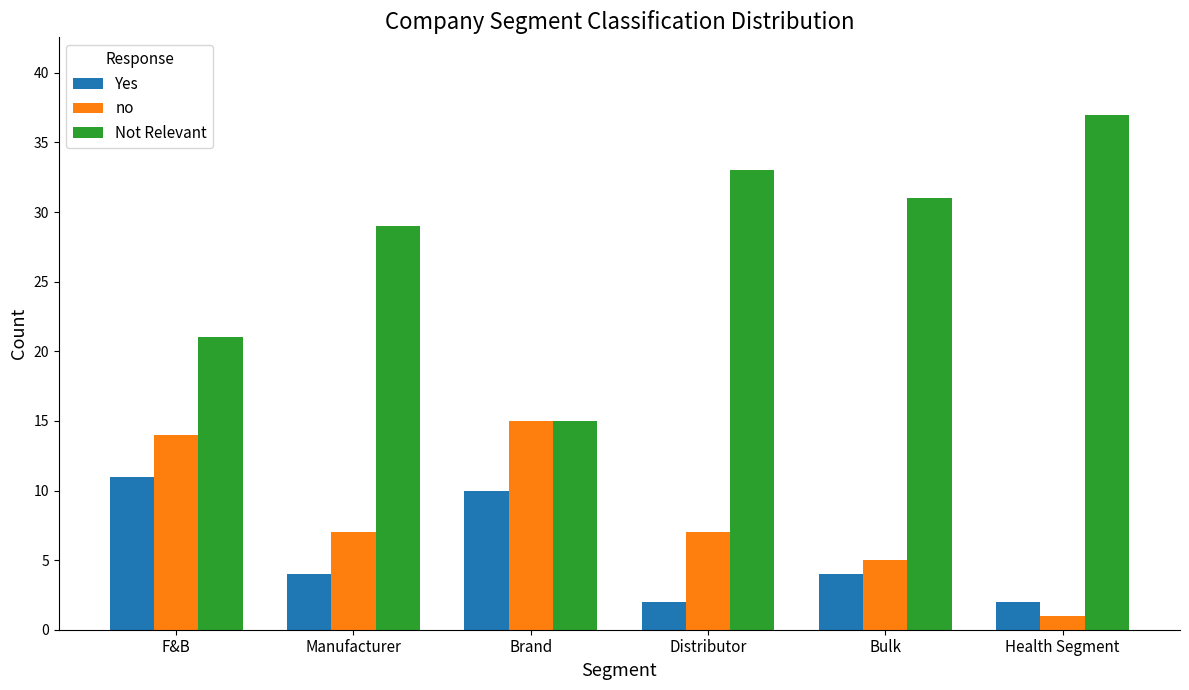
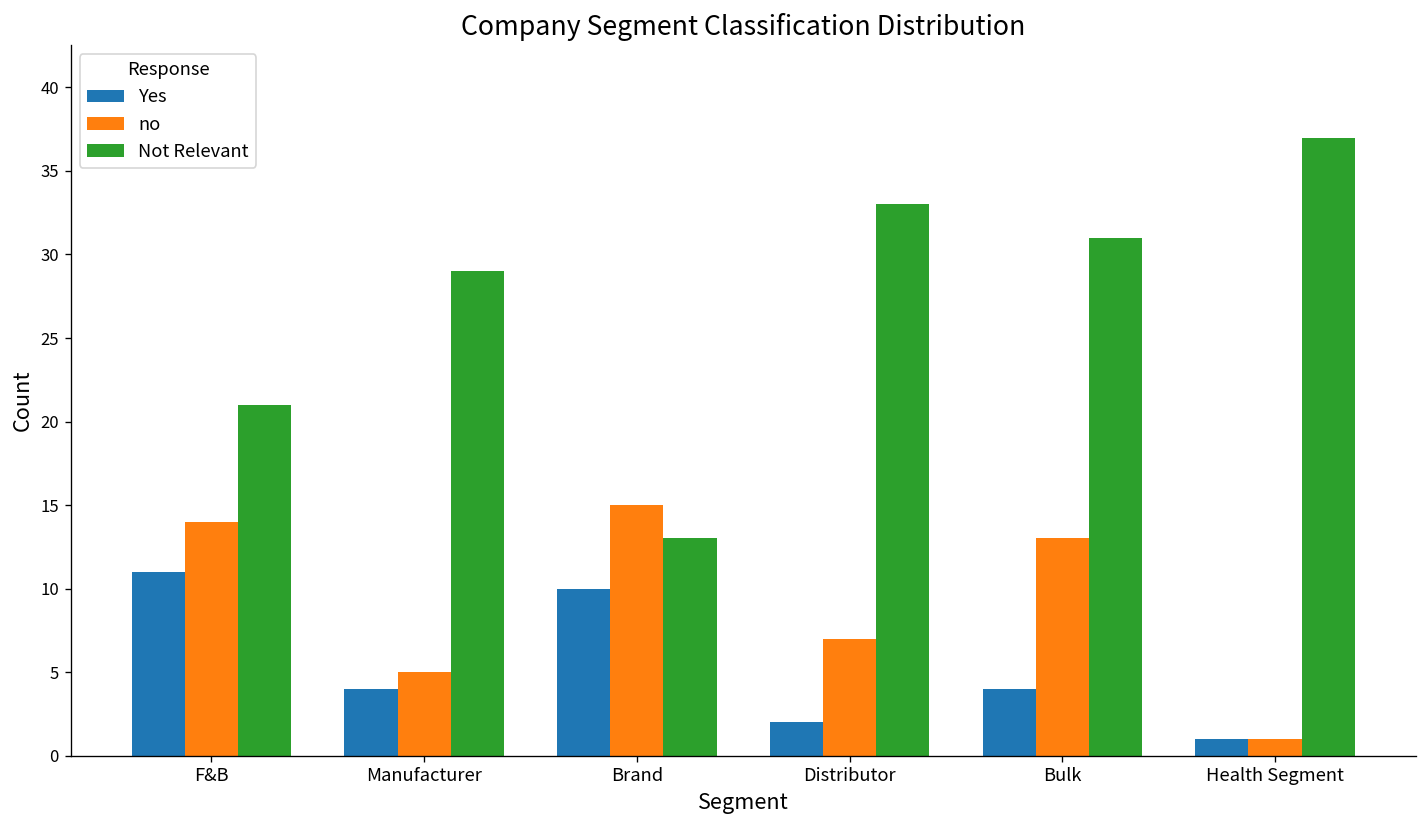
  {
    "Yes": {
      "F&B": 11,
      "Manufacturer": 4,
      "Brand": 10,
      "Distributor": 2,
      "Bulk": 4,
-     "Health Segment": 2
+     "Health Segment": 1
    },
    "no": {
      "F&B": 14,
-     "Manufacturer": 7,
+     "Manufacturer": 5,
      "Brand": 15,
      "Distributor": 7,
-     "Bulk": 5,
+     "Bulk": 13,
      "Health Segment": 1
    },
    "Not Relevant": {
      "F&B": 21,
      "Manufacturer": 29,
-     "Brand": 15,
+     "Brand": 13,
      "Distributor": 33,
      "Bulk": 31,
      "Health Segment": 37
    }
  }
